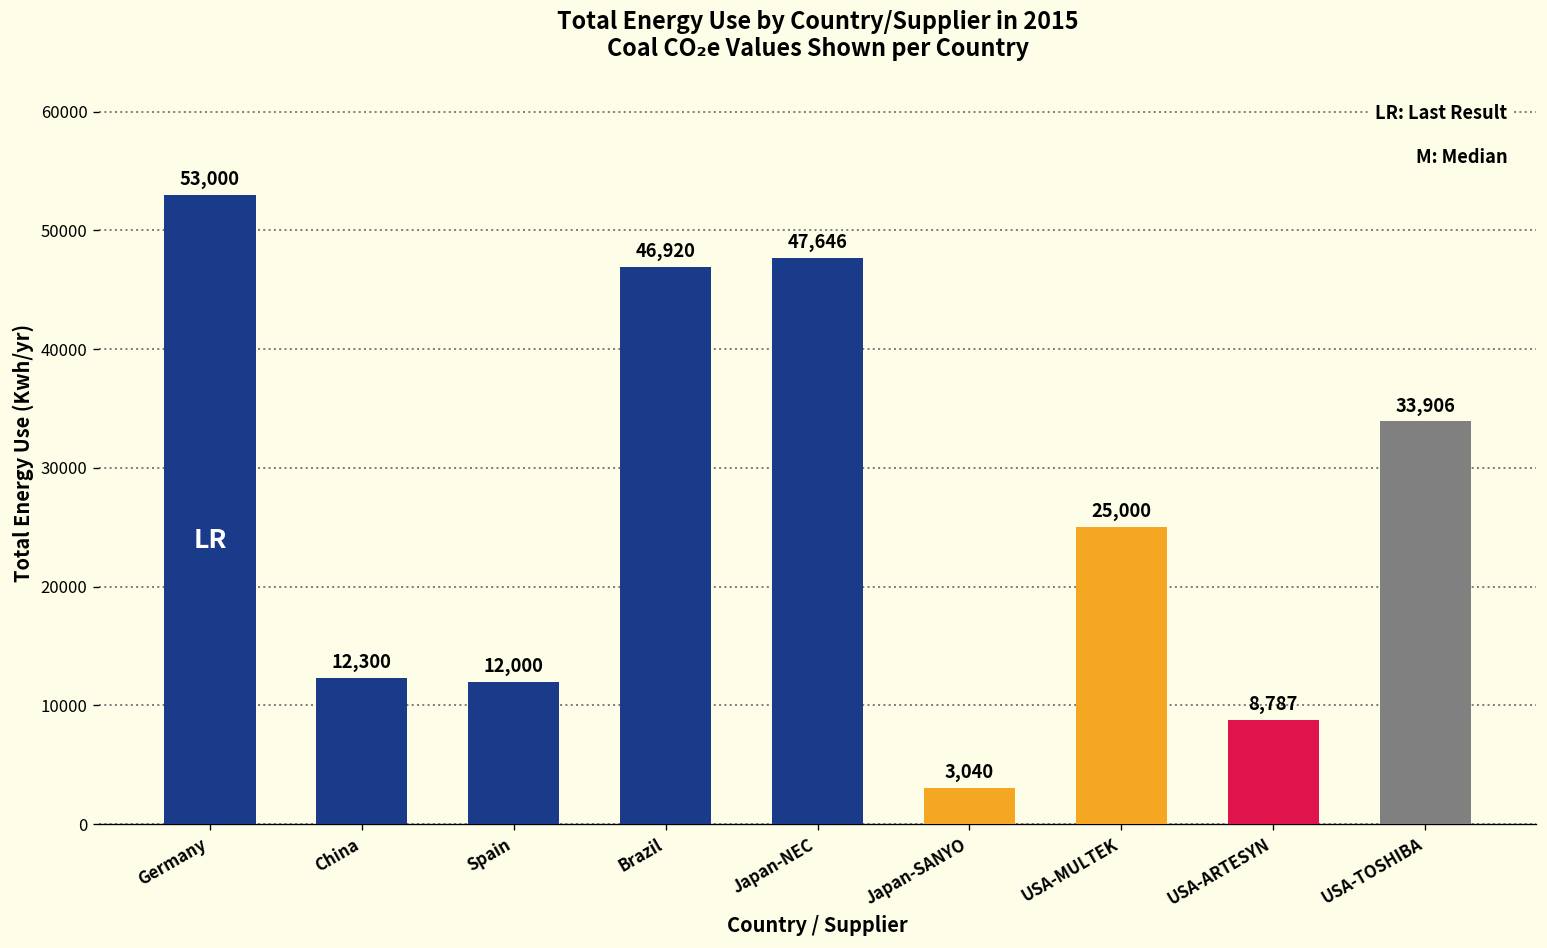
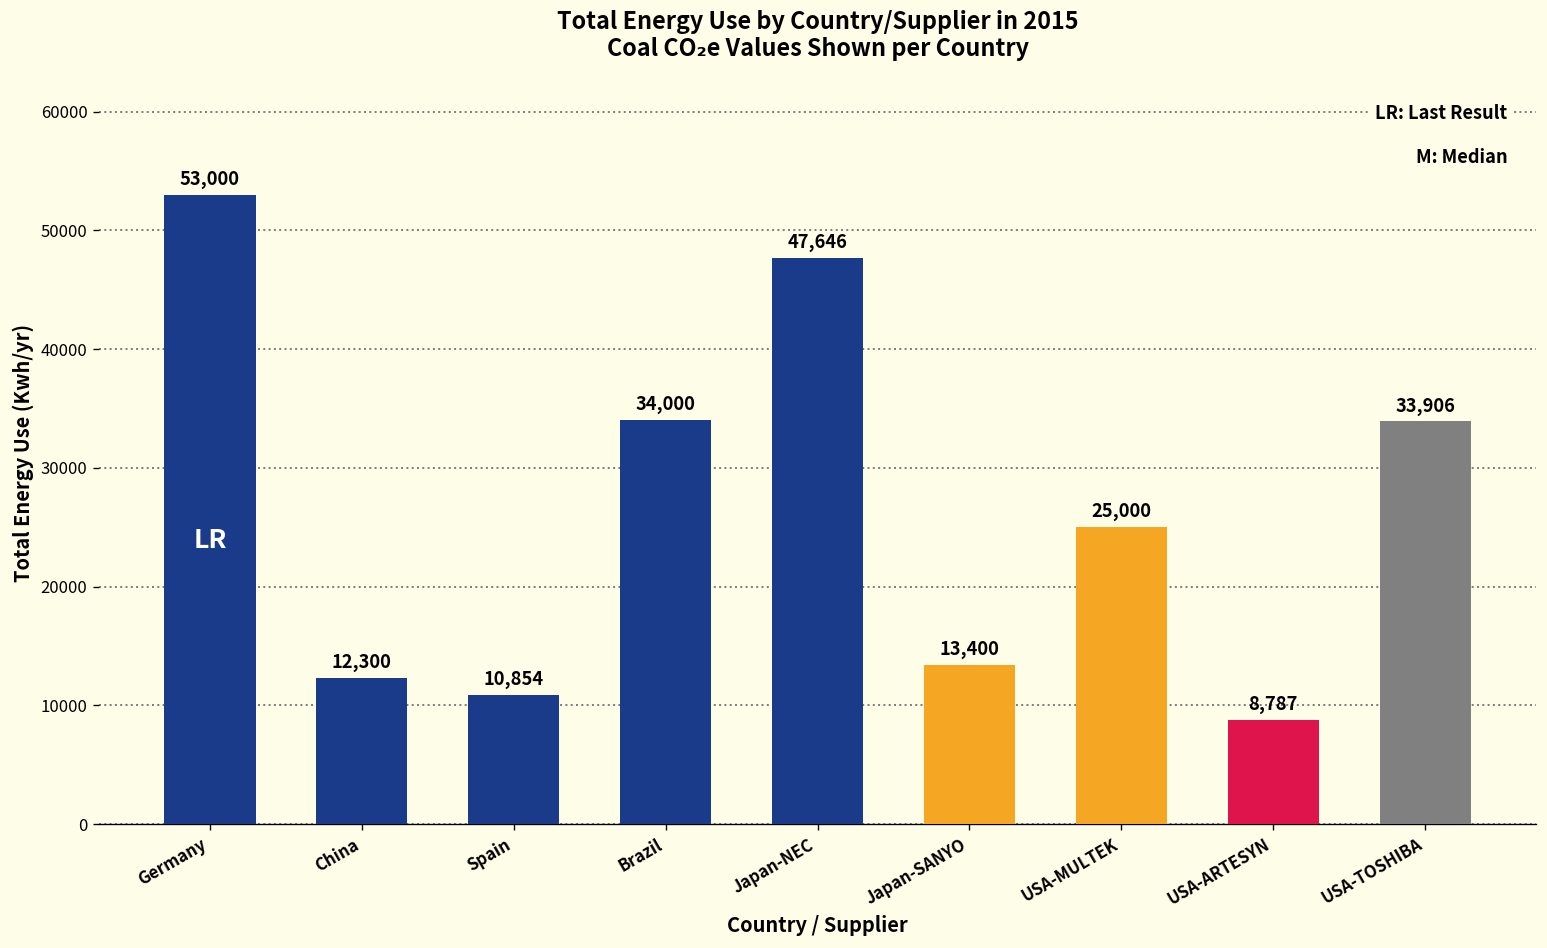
  {
    "Germany": "53,000",
    "China": "12,300",
-   "Spain": "12,000",
-   "Brazil": "46,920",
+   "Spain": "10,854",
+   "Brazil": "34,000",
    "Japan-NEC": "47,646",
-   "Japan-SANYO": "3,040",
+   "Japan-SANYO": "13,400",
    "USA-MULTEK": "25,000",
    "USA-ARTESYN": "8,787",
    "USA-TOSHIBA": "33,906"
  }
